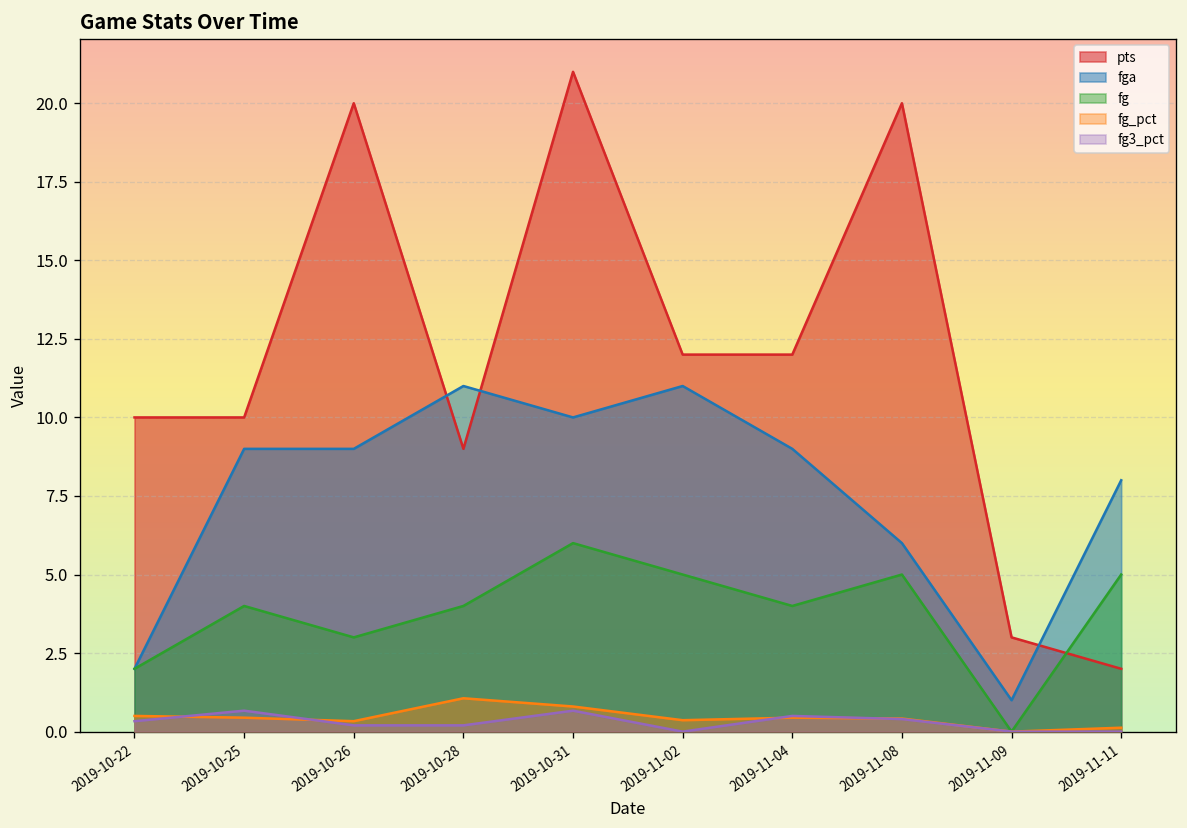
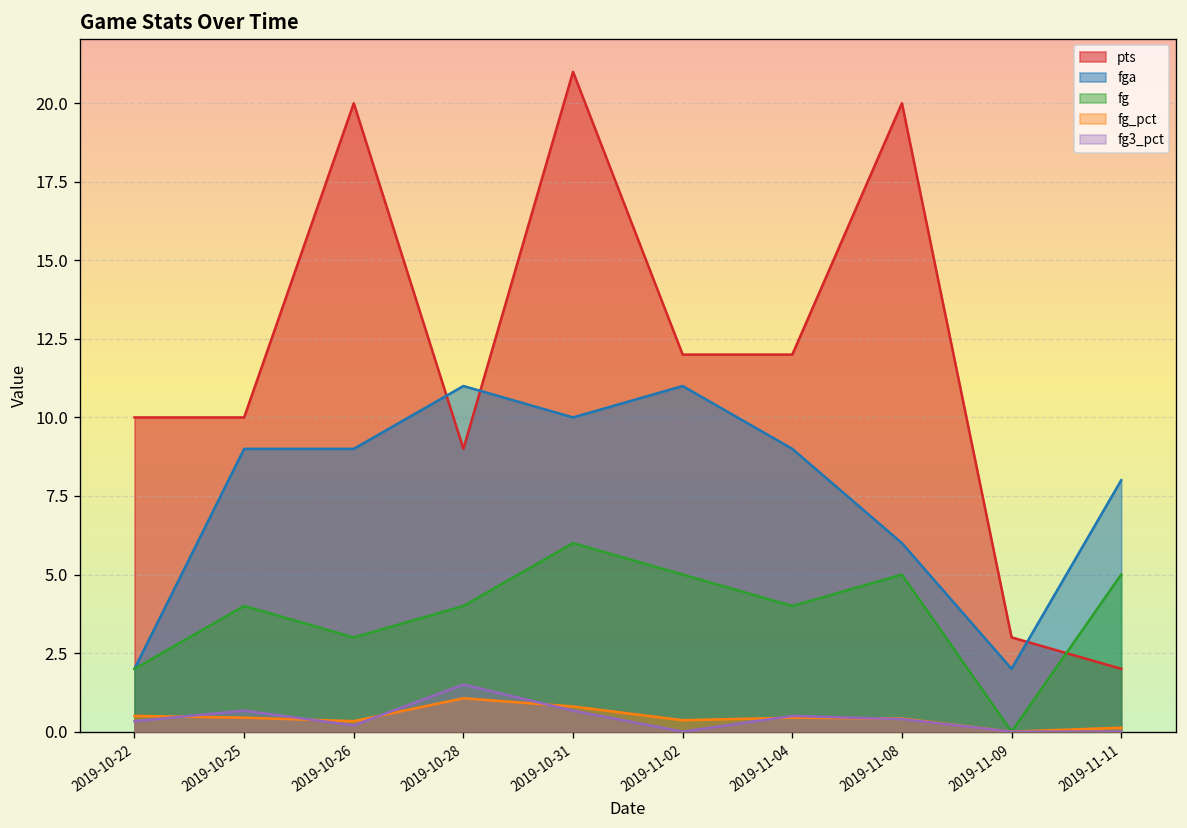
  {
    "pts": {
      "2019-10-22": 10.0,
      "2019-10-25": 10.0,
      "2019-10-26": 20.0,
      "2019-10-28": 9.0,
      "2019-10-31": 21.0,
      "2019-11-02": 12.0,
      "2019-11-04": 12.0,
      "2019-11-08": 20.0,
      "2019-11-09": 3.0,
      "2019-11-11": 2.0
    },
    "fga": {
      "2019-10-25": 9,
      "2019-10-26": 9,
      "2019-10-28": 11,
      "2019-10-31": 10,
      "2019-11-02": 11,
      "2019-11-04": 9,
      "2019-11-08": 6,
-     "2019-11-09": 1,
+     "2019-11-09": 2,
      "2019-11-11": 8
    },
    "fg": {
      "2019-10-25": 4.0,
      "2019-10-26": 3.0,
      "2019-10-28": 4.0,
      "2019-10-31": 6.0,
      "2019-11-02": 5.0,
      "2019-11-04": 4.0,
      "2019-11-08": 5.0,
      "2019-11-11": 5.0
    },
    "fg_pct": {
      "2019-10-22": 0.5,
      "2019-10-25": 0.4,
      "2019-10-26": 0.3,
      "2019-10-28": 1.1,
      "2019-10-31": 0.8,
      "2019-11-02": 0.4,
      "2019-11-11": 0.1
    },
    "fg3_pct": {
      "2019-10-22": 0.3,
      "2019-10-25": 0.7,
      "2019-10-26": 0.2,
-     "2019-10-28": 0.2,
+     "2019-10-28": 1.5,
      "2019-10-31": 0.7,
      "2019-11-02": 0.0,
      "2019-11-11": 0.0
    }
  }
